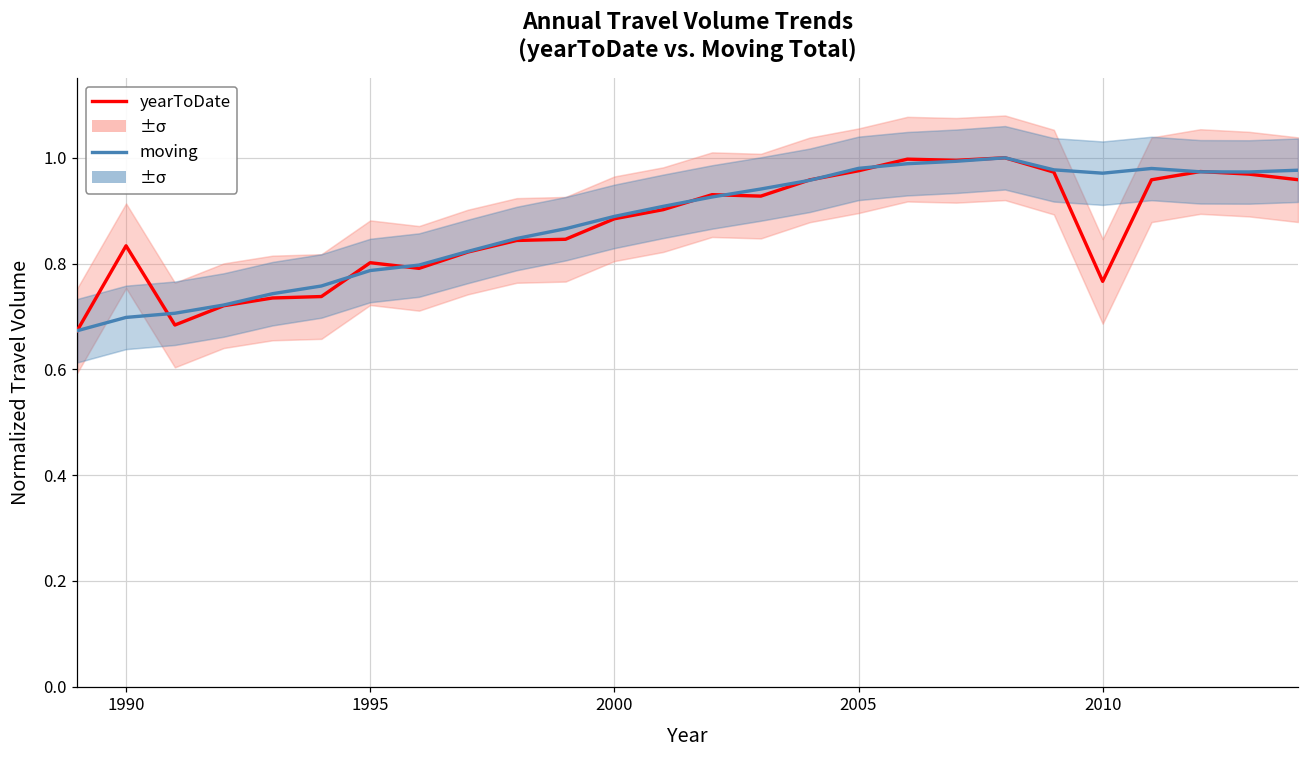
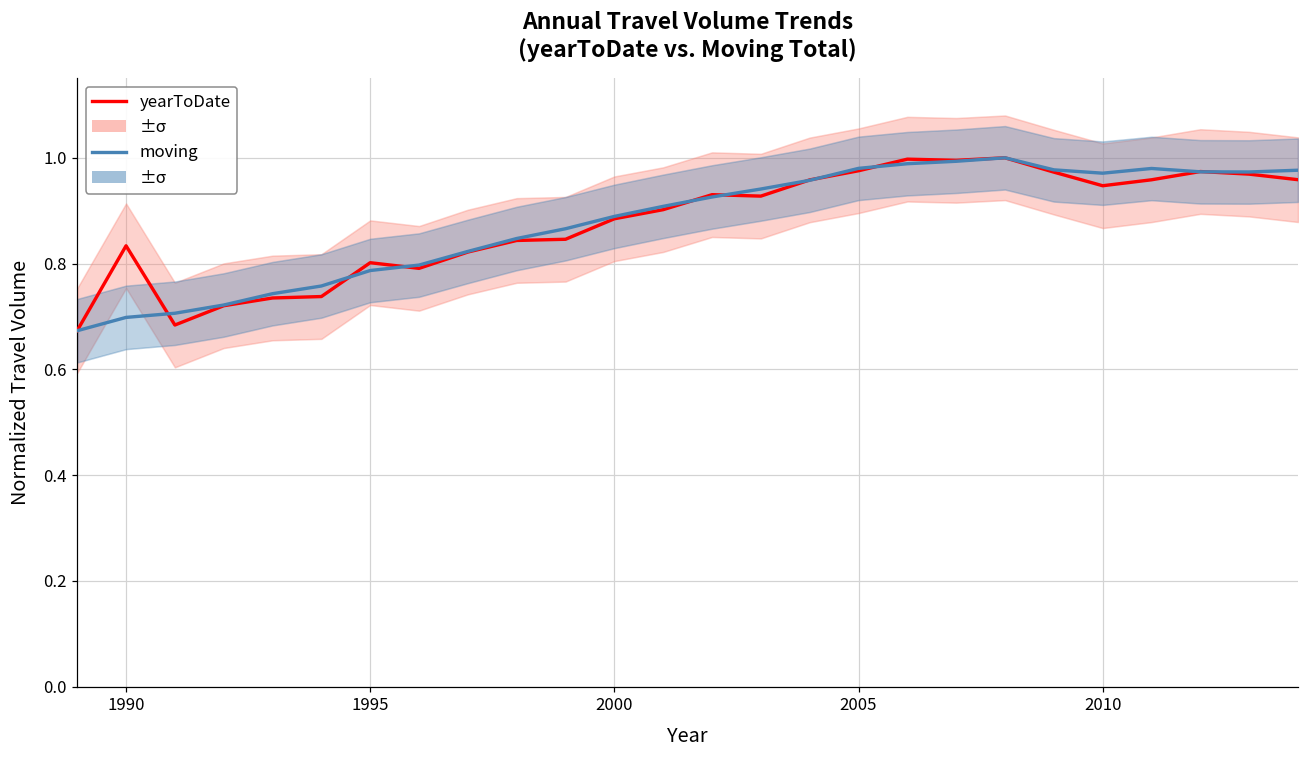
  {
    "yearToDate": {
      "1990": 0.83,
      "1995": 0.80,
-     "2010": 0.77
+     "2010": 0.95
    }
  }
